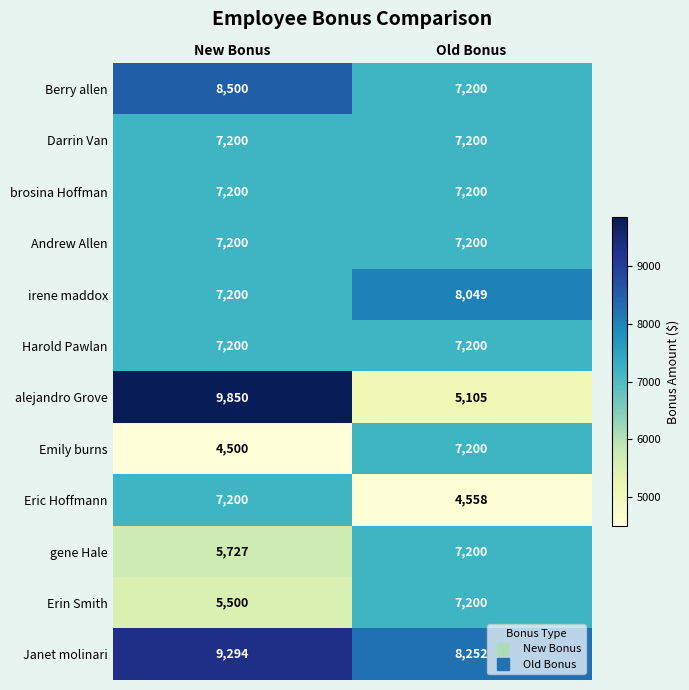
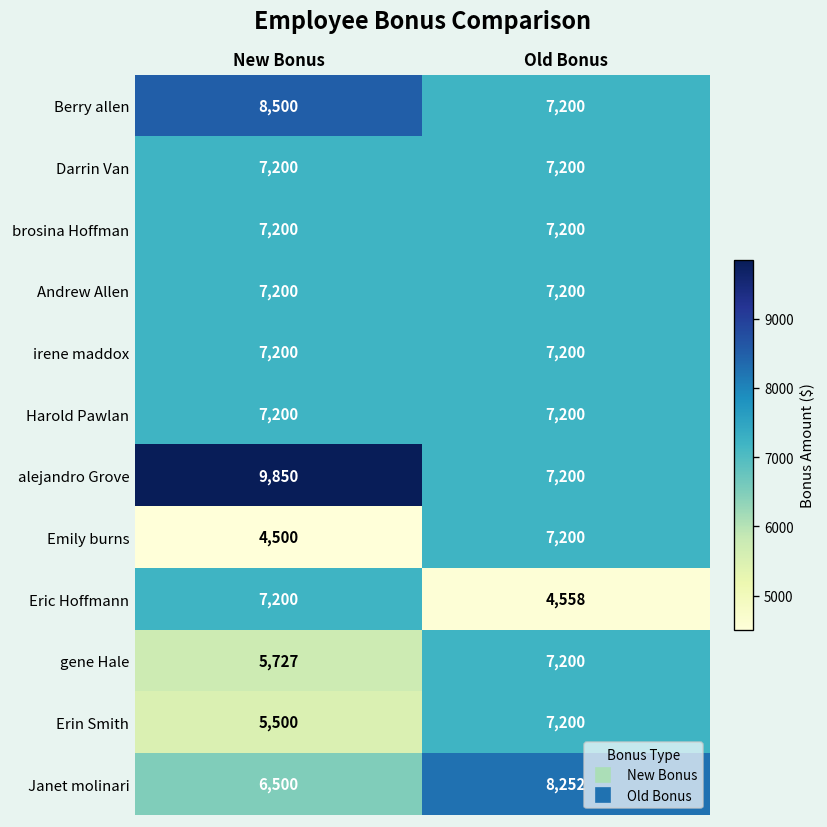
  {
    "Berry allen": {
      "New Bonus": "8,500",
      "Old Bonus": "7,200"
    },
    "Darrin Van": {
      "New Bonus": "7,200",
      "Old Bonus": "7,200"
    },
    "brosina Hoffman": {
      "New Bonus": "7,200",
      "Old Bonus": "7,200"
    },
    "Andrew Allen": {
      "New Bonus": "7,200",
      "Old Bonus": "7,200"
    },
    "irene maddox": {
      "New Bonus": "7,200",
-     "Old Bonus": "8,049"
+     "Old Bonus": "7,200"
    },
    "Harold Pawlan": {
      "New Bonus": "7,200",
      "Old Bonus": "7,200"
    },
    "alejandro Grove": {
      "New Bonus": "9,850",
-     "Old Bonus": "5,105"
+     "Old Bonus": "7,200"
    },
    "Emily burns": {
      "New Bonus": "4,500",
      "Old Bonus": "7,200"
    },
    "Eric Hoffmann": {
      "New Bonus": "7,200",
      "Old Bonus": "4,558"
    },
    "gene Hale": {
      "New Bonus": "5,727",
      "Old Bonus": "7,200"
    },
    "Erin Smith": {
      "New Bonus": "5,500",
      "Old Bonus": "7,200"
    },
    "Janet molinari": {
-     "New Bonus": "9,294"
+     "New Bonus": "6,500"
    }
  }
